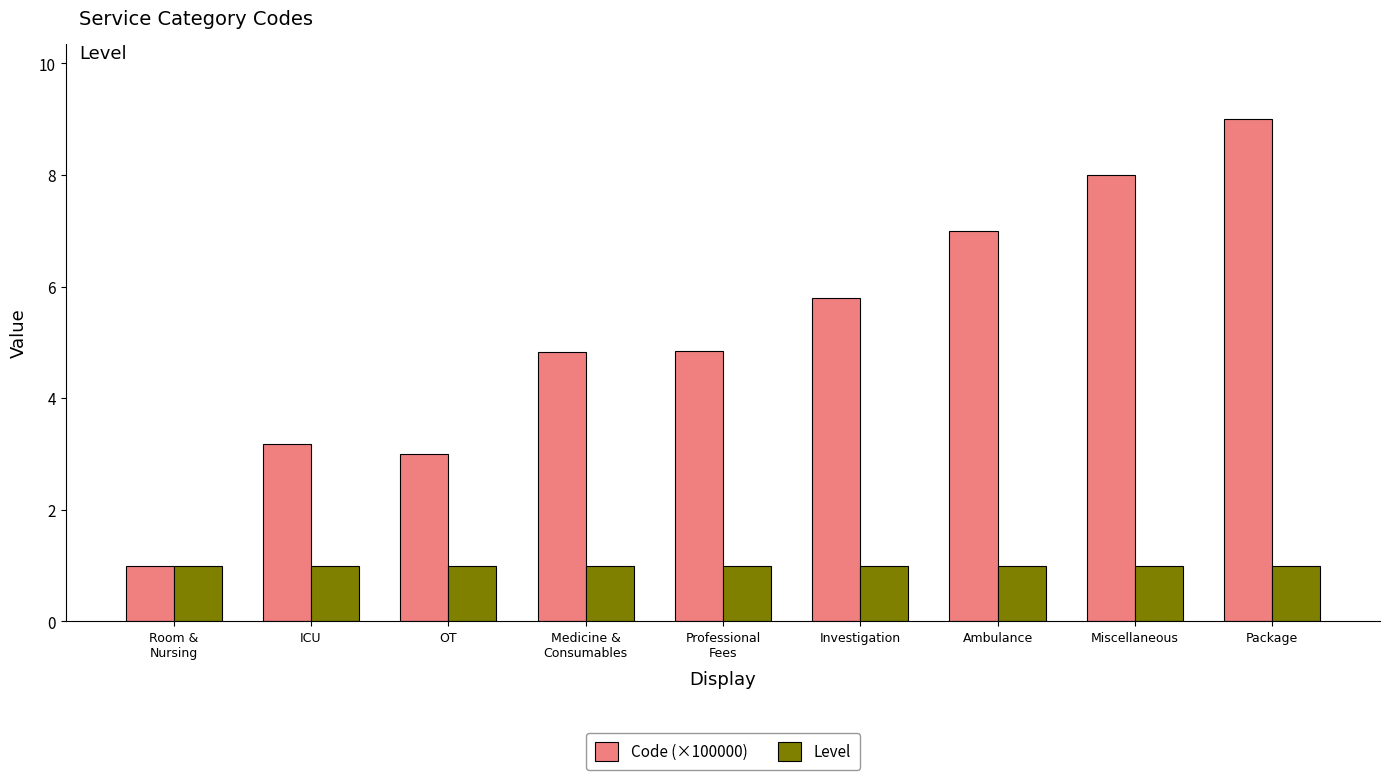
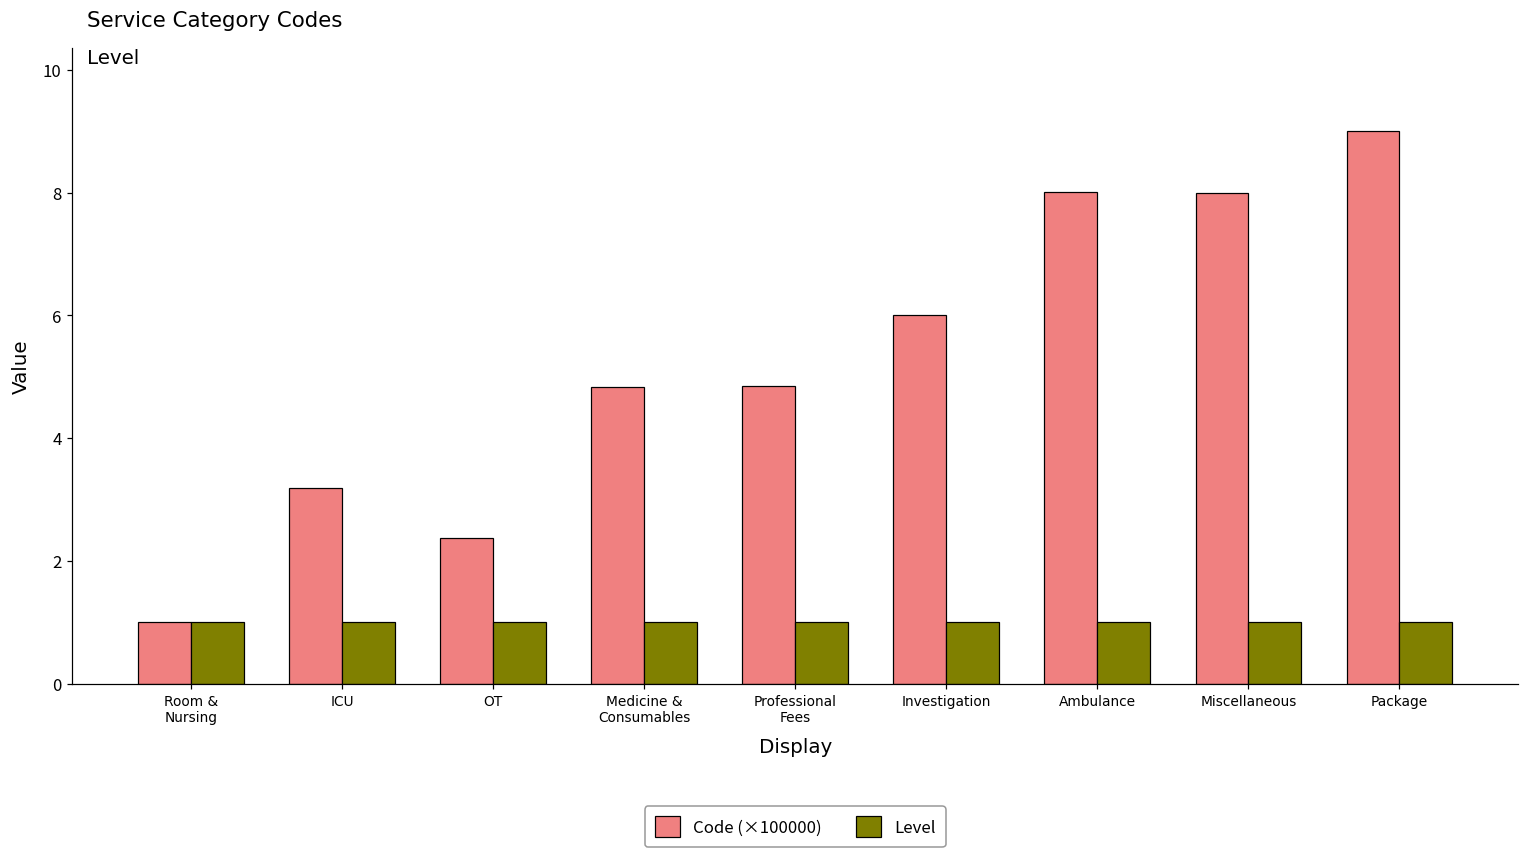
  {
    "Code (×100000)": {
      "Room & Nursing": 1.0,
      "ICU": 3.2,
-     "OT": 3.0,
+     "OT": 2.4,
      "Medicine & Consumables": 4.8,
      "Professional Fees": 4.8,
-     "Investigation": 5.8,
-     "Ambulance": 7.0,
+     "Investigation": 6.0,
+     "Ambulance": 8.0,
      "Miscellaneous": 8.0,
      "Package": 9.0
    },
    "Level": {
      "Room & Nursing": 1.0,
      "ICU": 1.0,
      "OT": 1.0,
      "Medicine & Consumables": 1.0,
      "Professional Fees": 1.0,
      "Investigation": 1.0,
      "Ambulance": 1.0,
      "Miscellaneous": 1.0,
      "Package": 1.0
    }
  }
